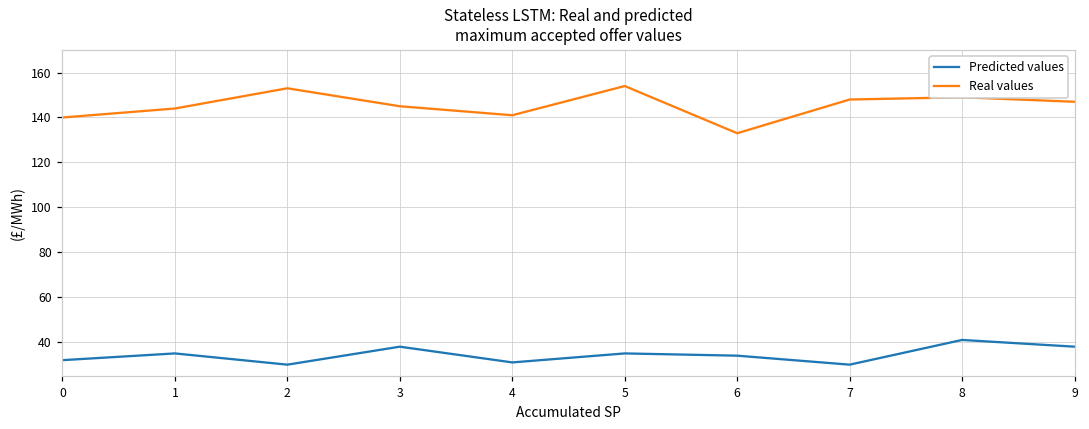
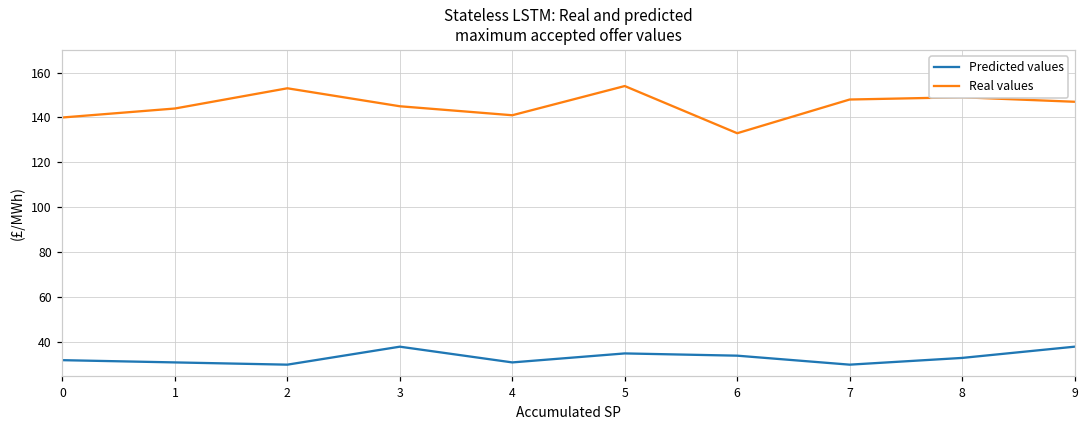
  {
    "Predicted values": {
      "0": 32,
-     "1": 35,
+     "1": 31,
      "2": 30,
      "3": 38,
      "4": 31,
      "5": 35,
      "6": 34,
      "7": 30,
-     "8": 41,
+     "8": 33,
      "9": 38
    },
    "Real values": {
      "0": 140,
      "1": 144,
      "2": 153,
      "3": 145,
      "4": 141,
      "5": 154,
      "6": 133,
      "7": 148,
      "8": 149,
      "9": 147
    }
  }
